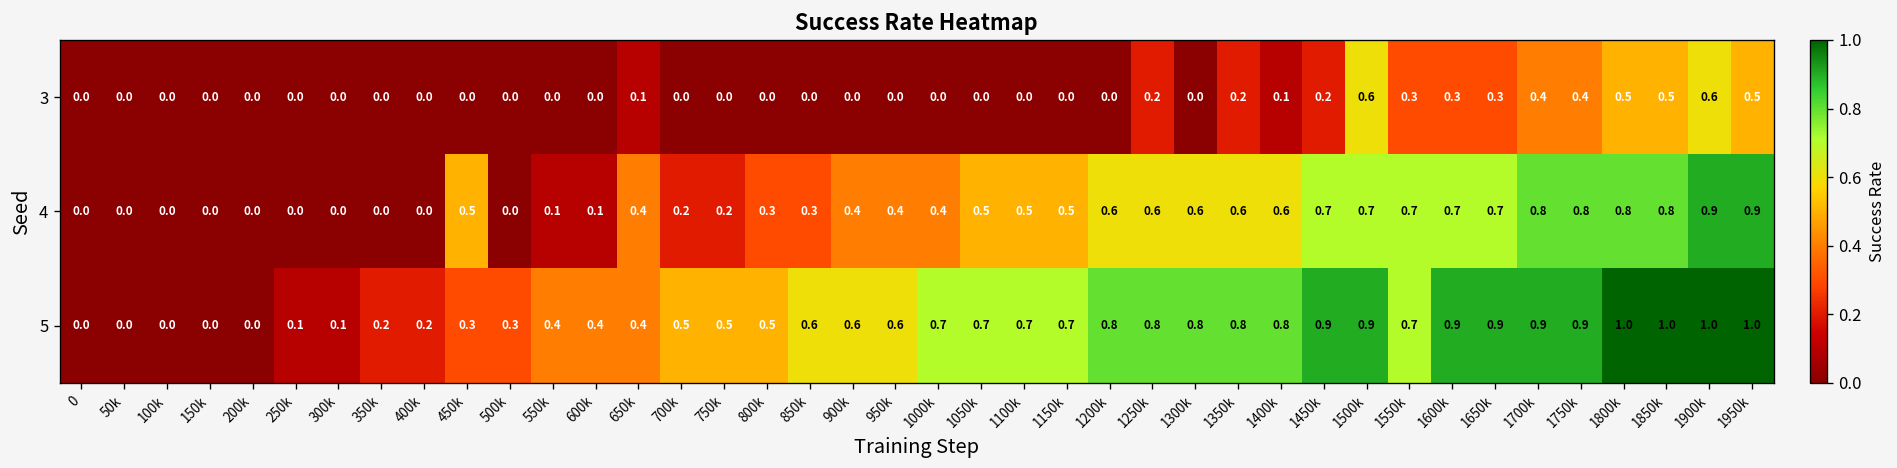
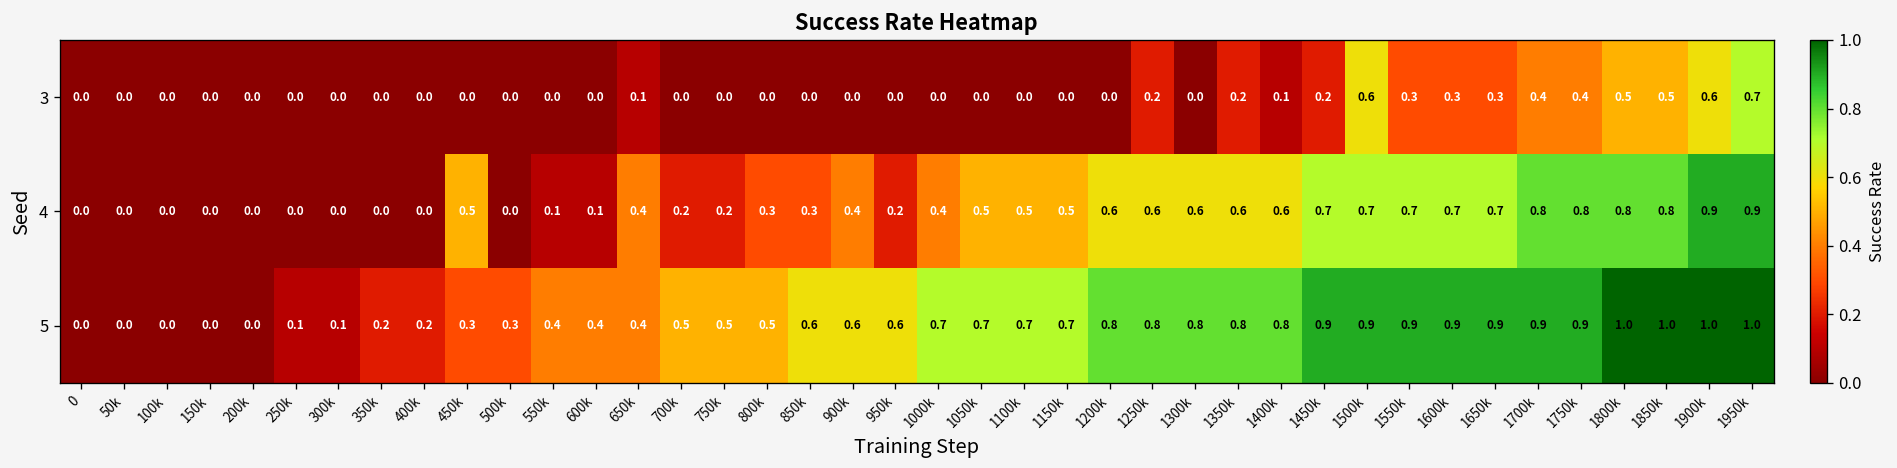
  {
    "3": {
      "0": 0.0,
      "50k": 0.0,
      "100k": 0.0,
      "150k": 0.0,
      "200k": 0.0,
      "250k": 0.0,
      "300k": 0.0,
      "350k": 0.0,
      "400k": 0.0,
      "450k": 0.0,
      "500k": 0.0,
      "550k": 0.0,
      "600k": 0.0,
      "650k": 0.1,
      "700k": 0.0,
      "750k": 0.0,
      "800k": 0.0,
      "850k": 0.0,
      "900k": 0.0,
      "950k": 0.0,
      "1000k": 0.0,
      "1050k": 0.0,
      "1100k": 0.0,
      "1150k": 0.0,
      "1200k": 0.0,
      "1250k": 0.2,
      "1300k": 0.0,
      "1350k": 0.2,
      "1400k": 0.1,
      "1450k": 0.2,
      "1500k": 0.6,
      "1550k": 0.3,
      "1600k": 0.3,
      "1650k": 0.3,
      "1700k": 0.4,
      "1750k": 0.4,
      "1800k": 0.5,
      "1850k": 0.5,
      "1900k": 0.6,
-     "1950k": 0.5
+     "1950k": 0.7
    },
    "4": {
      "0": 0.0,
      "50k": 0.0,
      "100k": 0.0,
      "150k": 0.0,
      "200k": 0.0,
      "250k": 0.0,
      "300k": 0.0,
      "350k": 0.0,
      "400k": 0.0,
      "450k": 0.5,
      "500k": 0.0,
      "550k": 0.1,
      "600k": 0.1,
      "650k": 0.4,
      "700k": 0.2,
      "750k": 0.2,
      "800k": 0.3,
      "850k": 0.3,
      "900k": 0.4,
-     "950k": 0.4,
+     "950k": 0.2,
      "1000k": 0.4,
      "1050k": 0.5,
      "1100k": 0.5,
      "1150k": 0.5,
      "1200k": 0.6,
      "1250k": 0.6,
      "1300k": 0.6,
      "1350k": 0.6,
      "1400k": 0.6,
      "1450k": 0.7,
      "1500k": 0.7,
      "1550k": 0.7,
      "1600k": 0.7,
      "1650k": 0.7,
      "1700k": 0.8,
      "1750k": 0.8,
      "1800k": 0.8,
      "1850k": 0.8,
      "1900k": 0.9,
      "1950k": 0.9
    },
    "5": {
      "0": 0.0,
      "50k": 0.0,
      "100k": 0.0,
      "150k": 0.0,
      "200k": 0.0,
      "250k": 0.1,
      "300k": 0.1,
      "350k": 0.2,
      "400k": 0.2,
      "450k": 0.3,
      "500k": 0.3,
      "550k": 0.4,
      "600k": 0.4,
      "650k": 0.4,
      "700k": 0.5,
      "750k": 0.5,
      "800k": 0.5,
      "850k": 0.6,
      "900k": 0.6,
      "950k": 0.6,
      "1000k": 0.7,
      "1050k": 0.7,
      "1100k": 0.7,
      "1150k": 0.7,
      "1200k": 0.8,
      "1250k": 0.8,
      "1300k": 0.8,
      "1350k": 0.8,
      "1400k": 0.8,
      "1450k": 0.9,
      "1500k": 0.9,
-     "1550k": 0.7,
+     "1550k": 0.9,
      "1600k": 0.9,
      "1650k": 0.9,
      "1700k": 0.9,
      "1750k": 0.9,
      "1800k": 1.0,
      "1850k": 1.0,
      "1900k": 1.0,
      "1950k": 1.0
    }
  }
